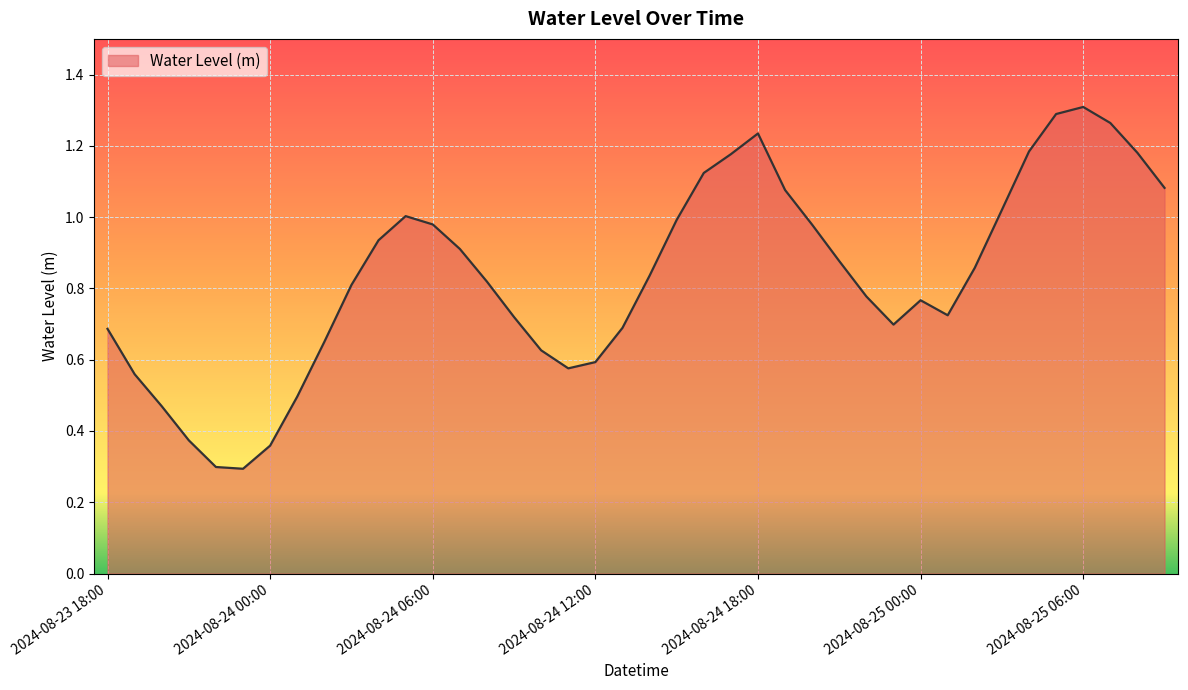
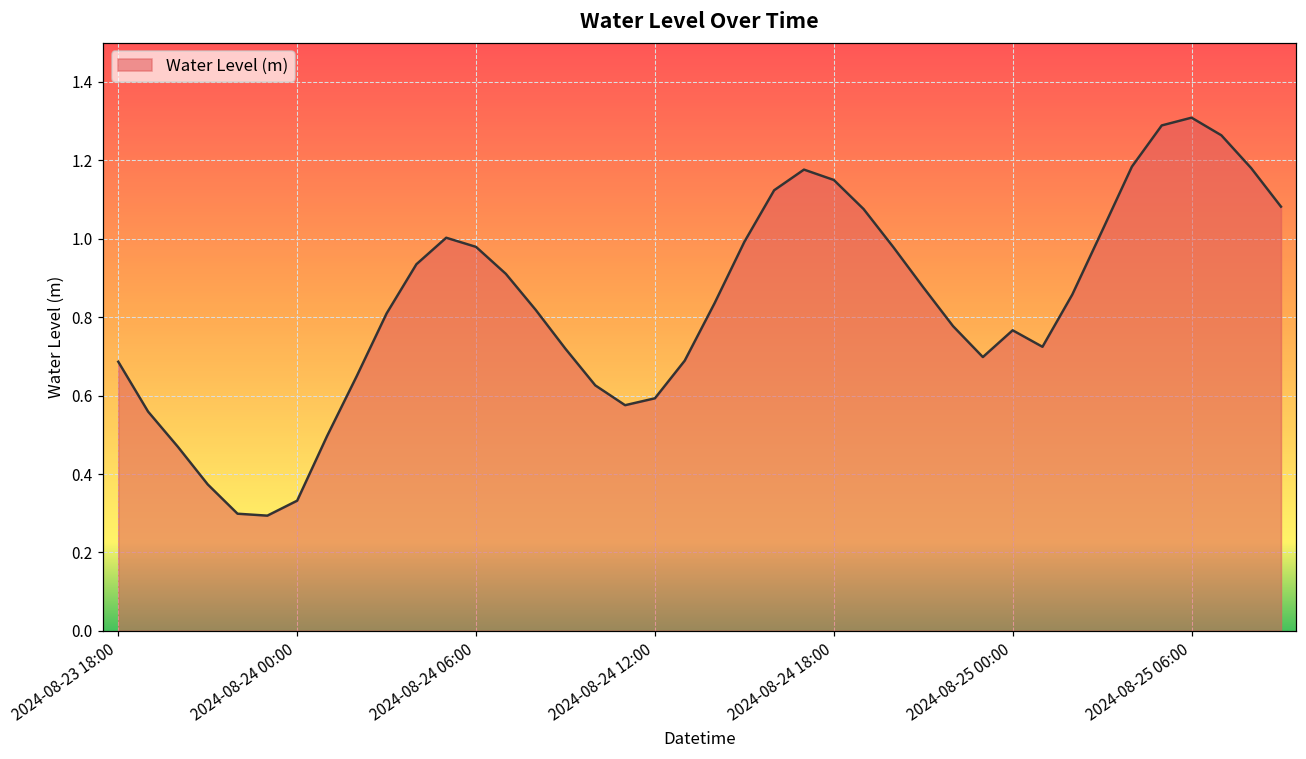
  {
    "2024-08-23 18:00": 0.69,
-   "2024-08-24 00:00": 0.36,
+   "2024-08-24 00:00": 0.33,
    "2024-08-24 06:00": 0.98,
    "2024-08-24 12:00": 0.59,
-   "2024-08-24 18:00": 1.23,
+   "2024-08-24 18:00": 1.15,
    "2024-08-25 00:00": 0.77,
    "2024-08-25 06:00": 1.31
  }
